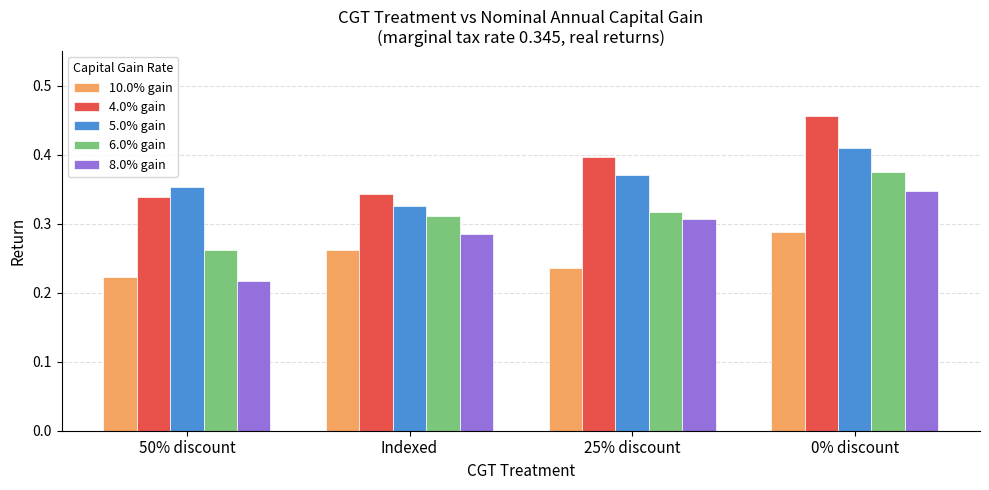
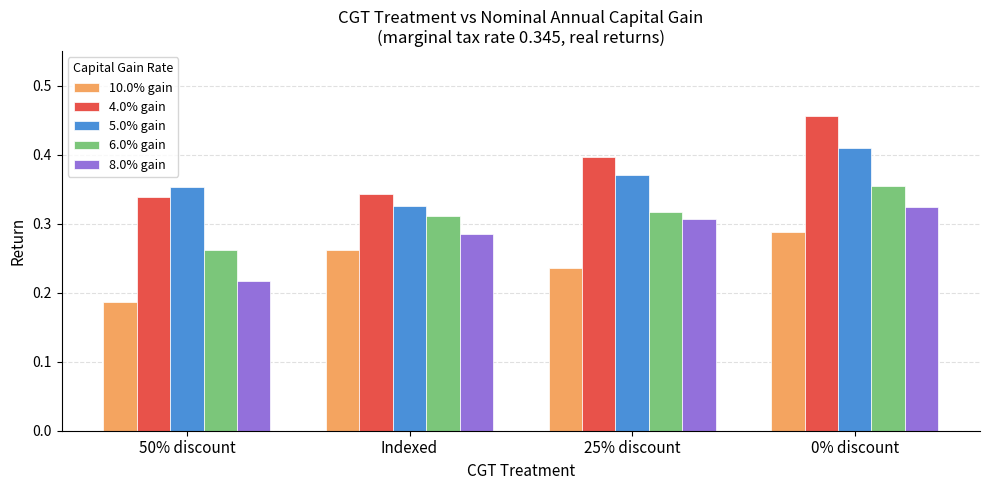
  {
    "10.0% gain": {
-     "50% discount": 0.22,
+     "50% discount": 0.19,
      "Indexed": 0.26,
      "25% discount": 0.24,
      "0% discount": 0.29
    },
    "4.0% gain": {
      "50% discount": 0.34,
      "Indexed": 0.34,
      "25% discount": 0.40,
      "0% discount": 0.46
    },
    "5.0% gain": {
      "50% discount": 0.35,
      "Indexed": 0.33,
      "25% discount": 0.37,
      "0% discount": 0.41
    },
    "6.0% gain": {
      "50% discount": 0.26,
      "Indexed": 0.31,
      "25% discount": 0.32,
-     "0% discount": 0.37
+     "0% discount": 0.35
    },
    "8.0% gain": {
      "50% discount": 0.22,
      "Indexed": 0.28,
      "25% discount": 0.31,
-     "0% discount": 0.35
+     "0% discount": 0.32
    }
  }
